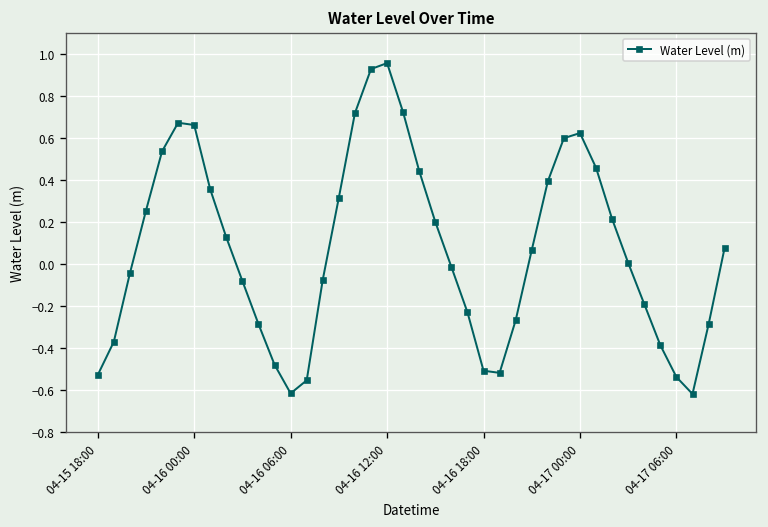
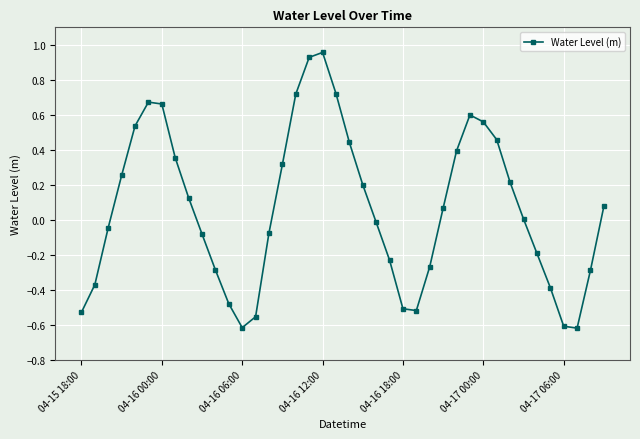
  {
    "04-15 18:00": -0.53,
    "04-16 00:00": 0.66,
    "04-16 06:00": -0.62,
    "04-16 12:00": 0.96,
    "04-16 18:00": -0.51,
-   "04-17 00:00": 0.62,
-   "04-17 06:00": -0.54
+   "04-17 00:00": 0.56,
+   "04-17 06:00": -0.61
  }
